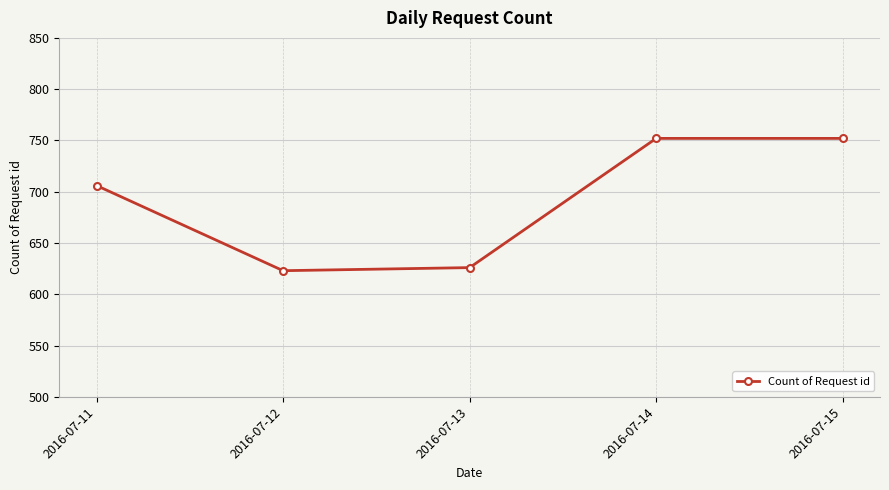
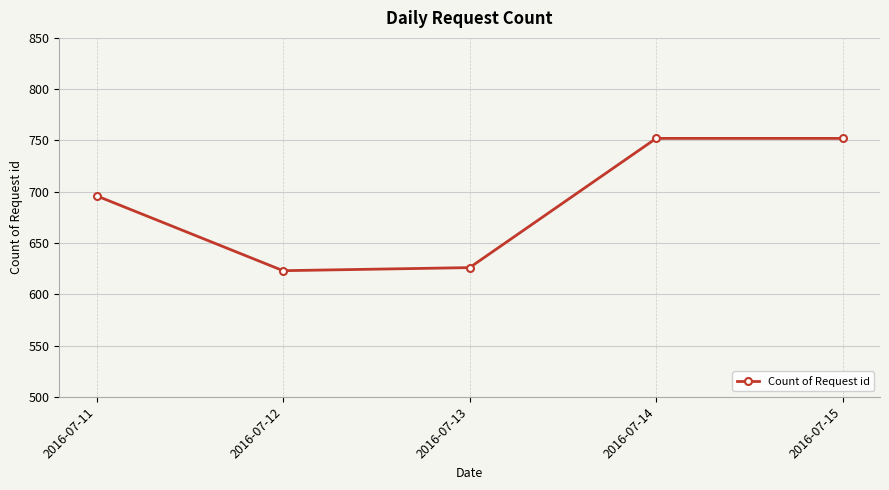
  {
-   "2016-07-11": 706,
+   "2016-07-11": 696,
    "2016-07-12": 623,
    "2016-07-13": 626,
    "2016-07-14": 752,
    "2016-07-15": 752
  }
